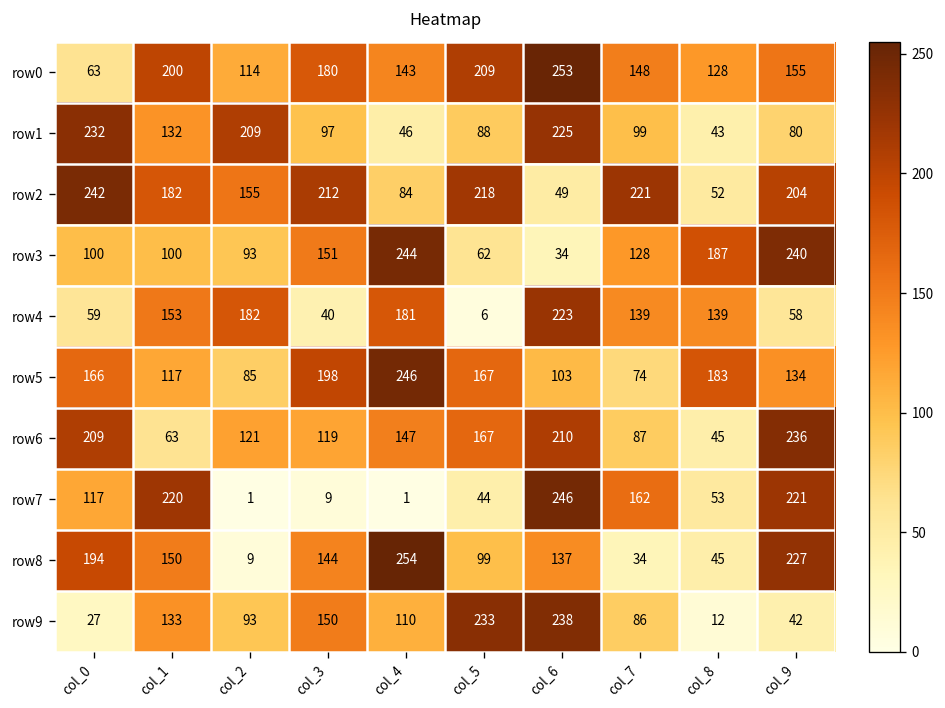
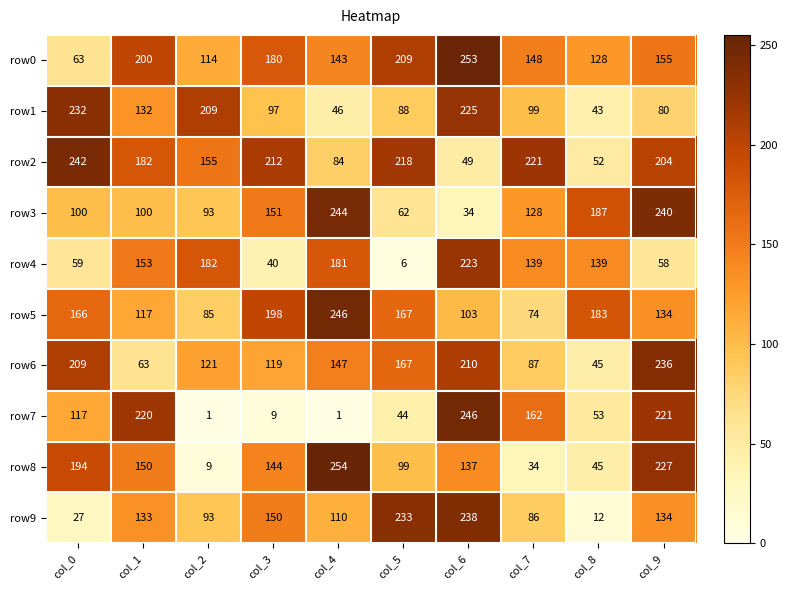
  {
    "row0": {
      "col_0": 63,
      "col_1": 200,
      "col_2": 114,
      "col_3": 180,
      "col_4": 143,
      "col_5": 209,
      "col_6": 253,
      "col_7": 148,
      "col_8": 128,
      "col_9": 155
    },
    "row1": {
      "col_0": 232,
      "col_1": 132,
      "col_2": 209,
      "col_3": 97,
      "col_4": 46,
      "col_5": 88,
      "col_6": 225,
      "col_7": 99,
      "col_8": 43,
      "col_9": 80
    },
    "row2": {
      "col_0": 242,
      "col_1": 182,
      "col_2": 155,
      "col_3": 212,
      "col_4": 84,
      "col_5": 218,
      "col_6": 49,
      "col_7": 221,
      "col_8": 52,
      "col_9": 204
    },
    "row3": {
      "col_0": 100,
      "col_1": 100,
      "col_2": 93,
      "col_3": 151,
      "col_4": 244,
      "col_5": 62,
      "col_6": 34,
      "col_7": 128,
      "col_8": 187,
      "col_9": 240
    },
    "row4": {
      "col_0": 59,
      "col_1": 153,
      "col_2": 182,
      "col_3": 40,
      "col_4": 181,
      "col_5": 6,
      "col_6": 223,
      "col_7": 139,
      "col_8": 139,
      "col_9": 58
    },
    "row5": {
      "col_0": 166,
      "col_1": 117,
      "col_2": 85,
      "col_3": 198,
      "col_4": 246,
      "col_5": 167,
      "col_6": 103,
      "col_7": 74,
      "col_8": 183,
      "col_9": 134
    },
    "row6": {
      "col_0": 209,
      "col_1": 63,
      "col_2": 121,
      "col_3": 119,
      "col_4": 147,
      "col_5": 167,
      "col_6": 210,
      "col_7": 87,
      "col_8": 45,
      "col_9": 236
    },
    "row7": {
      "col_0": 117,
      "col_1": 220,
      "col_2": 1,
      "col_3": 9,
      "col_4": 1,
      "col_5": 44,
      "col_6": 246,
      "col_7": 162,
      "col_8": 53,
      "col_9": 221
    },
    "row8": {
      "col_0": 194,
      "col_1": 150,
      "col_2": 9,
      "col_3": 144,
      "col_4": 254,
      "col_5": 99,
      "col_6": 137,
      "col_7": 34,
      "col_8": 45,
      "col_9": 227
    },
    "row9": {
      "col_0": 27,
      "col_1": 133,
      "col_2": 93,
      "col_3": 150,
      "col_4": 110,
      "col_5": 233,
      "col_6": 238,
      "col_7": 86,
      "col_8": 12,
-     "col_9": 42
+     "col_9": 134
    }
  }
